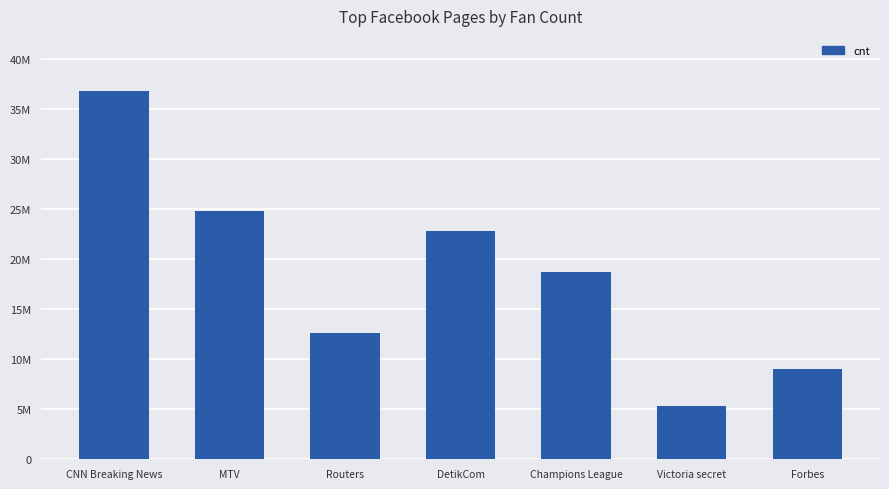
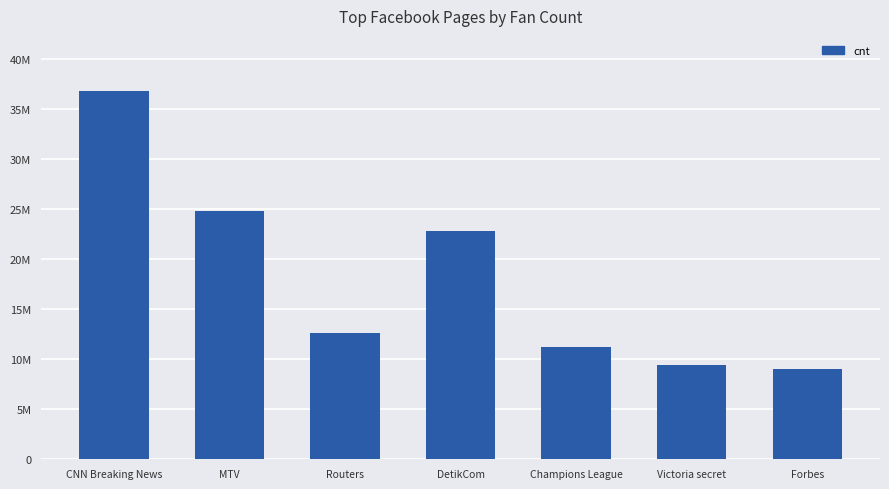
  {
    "CNN Breaking News": 36800000,
    "MTV": 24800000,
    "Routers": 12600000,
    "DetikCom": 22800000,
-   "Champions League": 18600000,
-   "Victoria secret": 5300000,
+   "Champions League": 11200000,
+   "Victoria secret": 9500000,
    "Forbes": 9100000
  }
